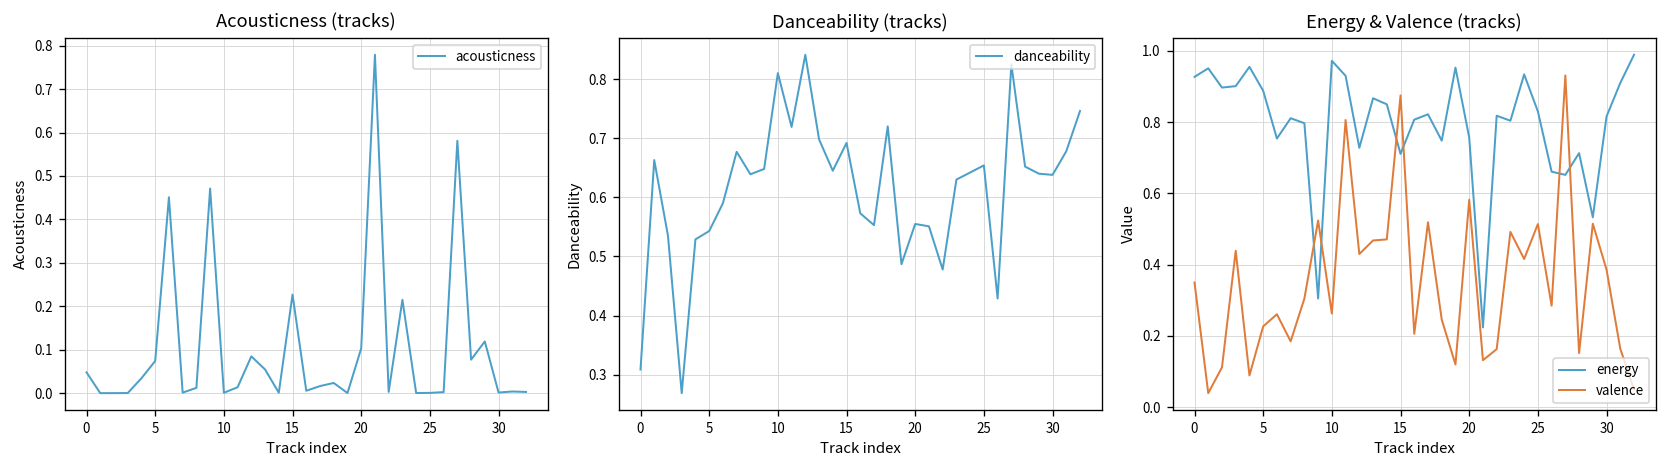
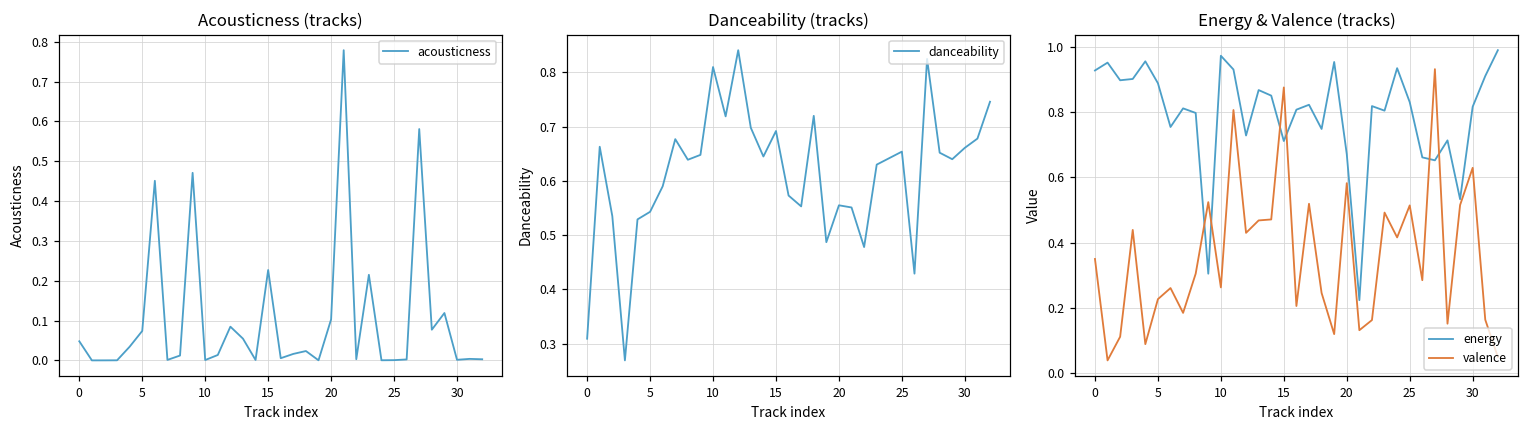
  {
    "Acousticness (tracks)": {
      "0": 0.05,
      "5": 0.07,
      "10": 0.00,
      "15": 0.23,
      "20": 0.10,
      "25": 0.00,
      "30": 0.00
    },
    "Danceability (tracks)": {
      "0": 0.31,
      "5": 0.54,
      "10": 0.81,
      "15": 0.69,
      "20": 0.56,
      "25": 0.65,
-     "30": 0.64
+     "30": 0.66
    },
    "Energy & Valence (tracks)": {
      "energy": {
        "0": 0.93,
        "5": 0.89,
        "10": 0.97,
        "15": 0.71,
-       "20": 0.76,
+       "20": 0.67,
        "25": 0.83,
        "30": 0.82
      },
      "valence": {
        "0": 0.35,
        "5": 0.23,
        "10": 0.26,
        "15": 0.88,
        "20": 0.58,
        "25": 0.51,
-       "30": 0.39
+       "30": 0.63
      }
    }
  }
